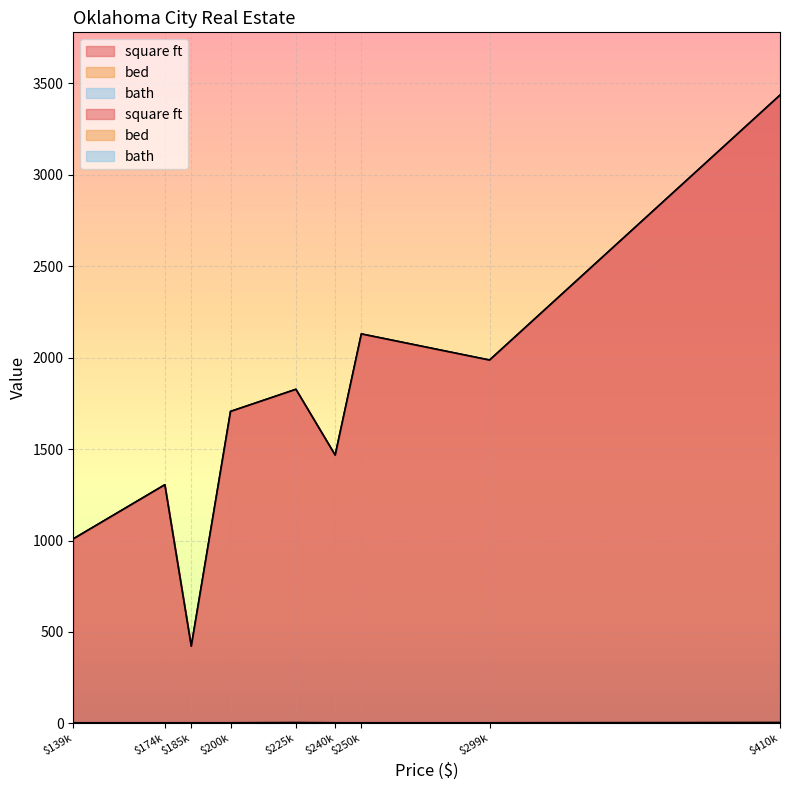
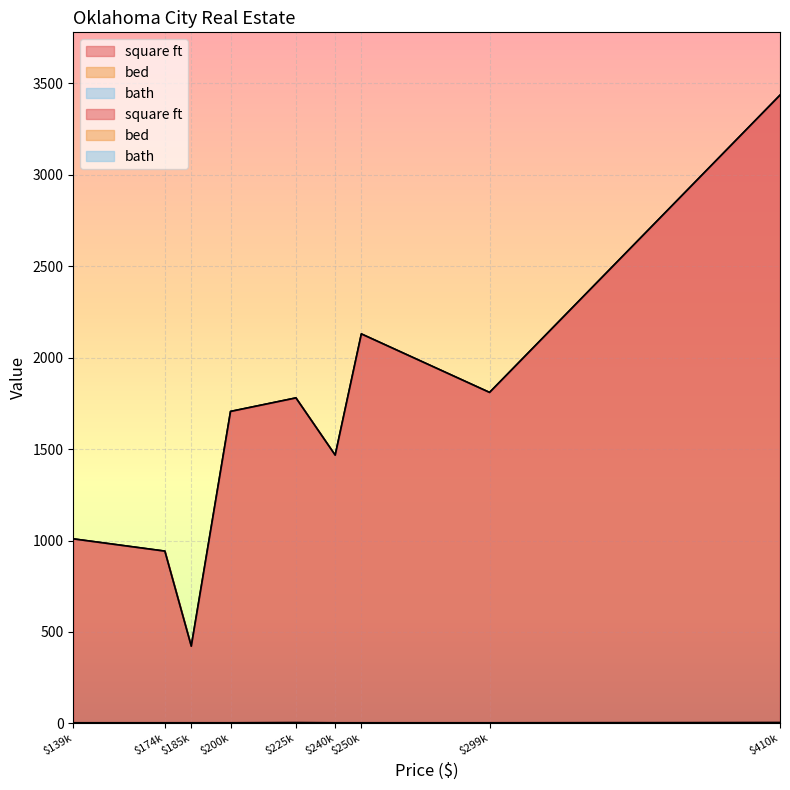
  {
    "square ft": {
      "$139k": 1010,
-     "$174k": 1310,
+     "$174k": 940,
      "$185k": 420,
      "$200k": 1710,
-     "$225k": 1830,
+     "$225k": 1780,
      "$240k": 1470,
      "$250k": 2130,
-     "$299k": 1990,
+     "$299k": 1810,
      "$410k": 3440
    },
    "bath": {
      "$139k": 0,
      "$174k": 0,
      "$185k": 0,
      "$200k": 0,
      "$225k": 0,
      "$240k": 0,
      "$250k": 0,
      "$299k": 0,
      "$410k": 0
    }
  }
